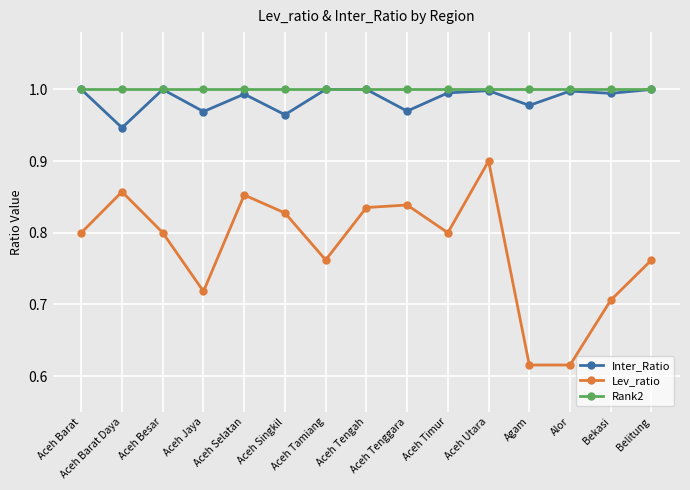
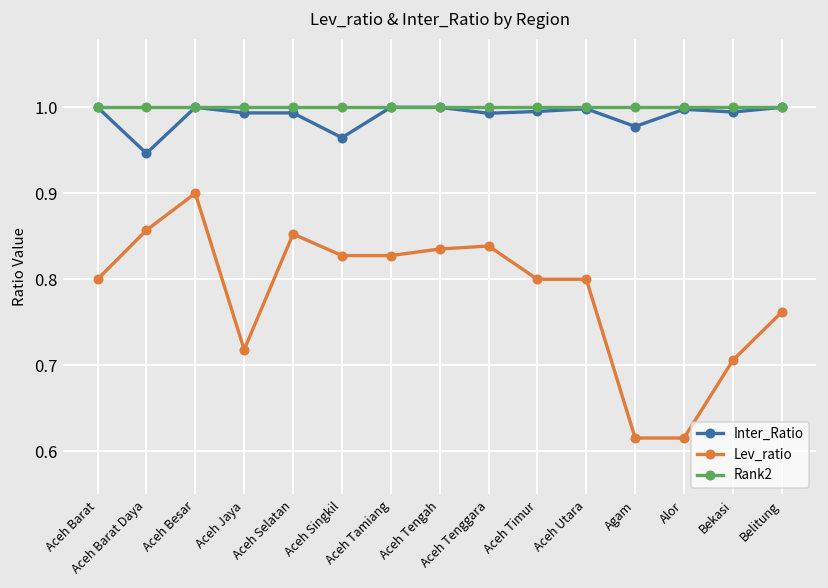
  {
    "Inter_Ratio": {
      "Aceh Barat Daya": 0.95,
-     "Aceh Jaya": 0.97,
+     "Aceh Jaya": 0.99,
      "Aceh Selatan": 0.99,
      "Aceh Singkil": 0.96,
-     "Aceh Tenggara": 0.97,
+     "Aceh Tenggara": 0.99,
      "Aceh Timur": 1.00,
      "Agam": 0.98,
      "Bekasi": 0.99
    },
    "Lev_ratio": {
      "Aceh Barat": 0.80,
      "Aceh Barat Daya": 0.86,
-     "Aceh Besar": 0.8,
+     "Aceh Besar": 0.9,
      "Aceh Jaya": 0.72,
      "Aceh Selatan": 0.85,
      "Aceh Singkil": 0.83,
-     "Aceh Tamiang": 0.76,
+     "Aceh Tamiang": 0.83,
      "Aceh Tengah": 0.84,
      "Aceh Tenggara": 0.84,
      "Aceh Timur": 0.80,
-     "Aceh Utara": 0.9,
+     "Aceh Utara": 0.8,
      "Agam": 0.62,
      "Alor": 0.62,
      "Bekasi": 0.71,
      "Belitung": 0.76
    },
    "Rank2": {
      "Aceh Barat Daya": 1.00,
      "Aceh Jaya": 1.00,
      "Aceh Selatan": 1.00,
      "Aceh Singkil": 1.00,
      "Aceh Tenggara": 1.00,
      "Aceh Timur": 1.00,
      "Agam": 1.00,
      "Bekasi": 1.00
    }
  }
